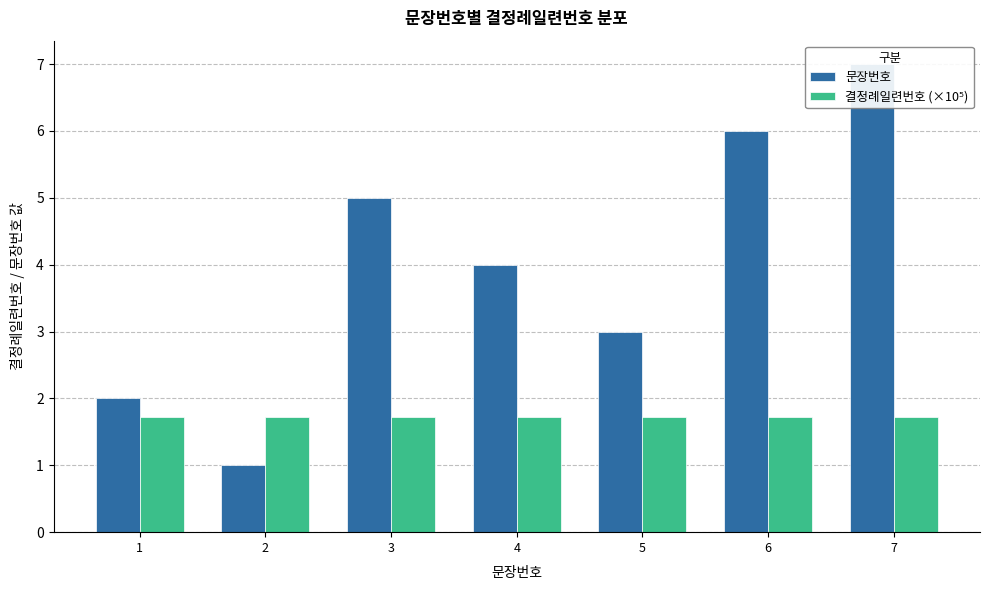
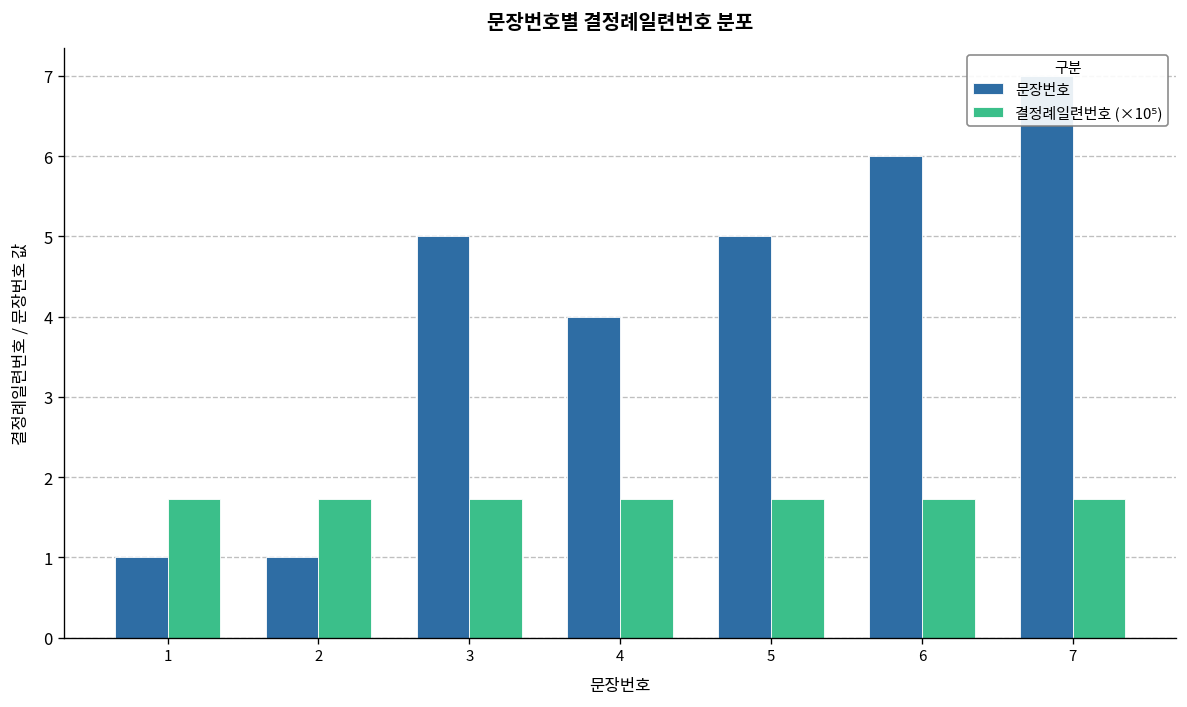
  {
    "문장번호": {
-     "1": 2,
+     "1": 1,
      "2": 1,
      "3": 5,
      "4": 4,
-     "5": 3,
+     "5": 5,
      "6": 6
    },
    "결정례일련번호 (×10⁵)": {
      "1": 1.7,
      "2": 1.7,
      "3": 1.7,
      "4": 1.7,
      "5": 1.7,
      "6": 1.7,
      "7": 1.7
    }
  }
